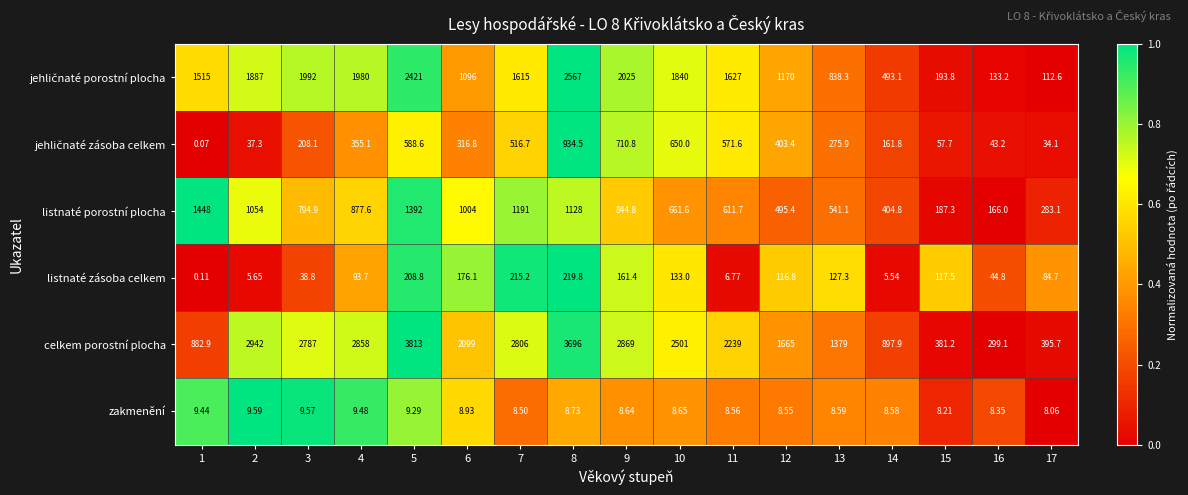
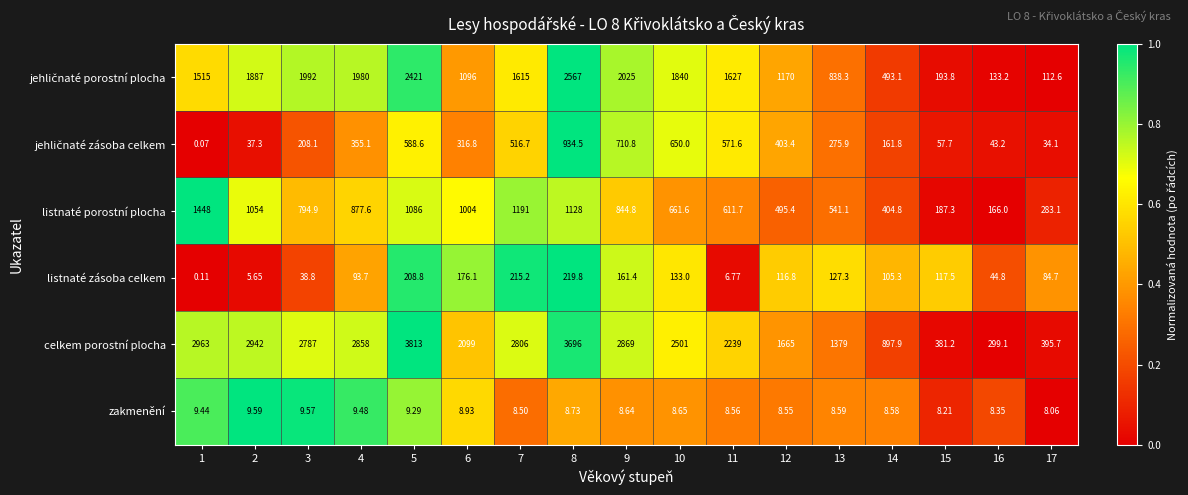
  {
    "jehličnaté porostní plocha": {
      "1": 1515,
      "2": 1887,
      "3": 1992,
      "4": 1980,
      "5": 2421,
      "6": 1096,
      "7": 1615,
      "8": 2567,
      "9": 2025,
      "10": 1840,
      "11": 1627,
      "12": 1170,
      "13": 838.3,
      "14": 493.1,
      "15": 193.8,
      "16": 133.2,
      "17": 112.6
    },
    "jehličnaté zásoba celkem": {
      "1": 0.07,
      "2": 37.3,
      "3": 208.1,
      "4": 355.1,
      "5": 588.6,
      "6": 316.8,
      "7": 516.7,
      "8": 934.5,
      "9": 710.8,
      "10": 650.0,
      "11": 571.6,
      "12": 403.4,
      "13": 275.9,
      "14": 161.8,
      "15": 57.7,
      "16": 43.2,
      "17": 34.1
    },
    "listnaté porostní plocha": {
      "1": 1448,
      "2": 1054,
      "3": 794.9,
      "4": 877.6,
-     "5": 1392,
+     "5": 1086,
      "6": 1004,
      "7": 1191,
      "8": 1128,
      "9": 844.8,
      "10": 661.6,
      "11": 611.7,
      "12": 495.4,
      "13": 541.1,
      "14": 404.8,
      "15": 187.3,
      "16": 166.0,
      "17": 283.1
    },
    "listnaté zásoba celkem": {
      "1": 0.11,
      "2": 5.65,
      "3": 38.8,
      "4": 93.7,
      "5": 208.8,
      "6": 176.1,
      "7": 215.2,
      "8": 219.8,
      "9": 161.4,
      "10": 133.0,
      "11": 6.77,
      "12": 116.8,
      "13": 127.3,
-     "14": 5.54,
+     "14": 105.3,
      "15": 117.5,
      "16": 44.8,
      "17": 84.7
    },
    "celkem porostní plocha": {
-     "1": 882.9,
+     "1": 2963,
      "2": 2942,
      "3": 2787,
      "4": 2858,
      "5": 3813,
      "6": 2099,
      "7": 2806,
      "8": 3696,
      "9": 2869,
      "10": 2501,
      "11": 2239,
      "12": 1665,
      "13": 1379,
      "14": 897.9,
      "15": 381.2,
      "16": 299.1,
      "17": 395.7
    },
    "zakmenění": {
      "1": 9.44,
      "2": 9.59,
      "3": 9.57,
      "4": 9.48,
      "5": 9.29,
      "6": 8.93,
      "7": 8.50,
      "8": 8.73,
      "9": 8.64,
      "10": 8.65,
      "11": 8.56,
      "12": 8.55,
      "13": 8.59,
      "14": 8.58,
      "15": 8.21,
      "16": 8.35,
      "17": 8.06
    }
  }
